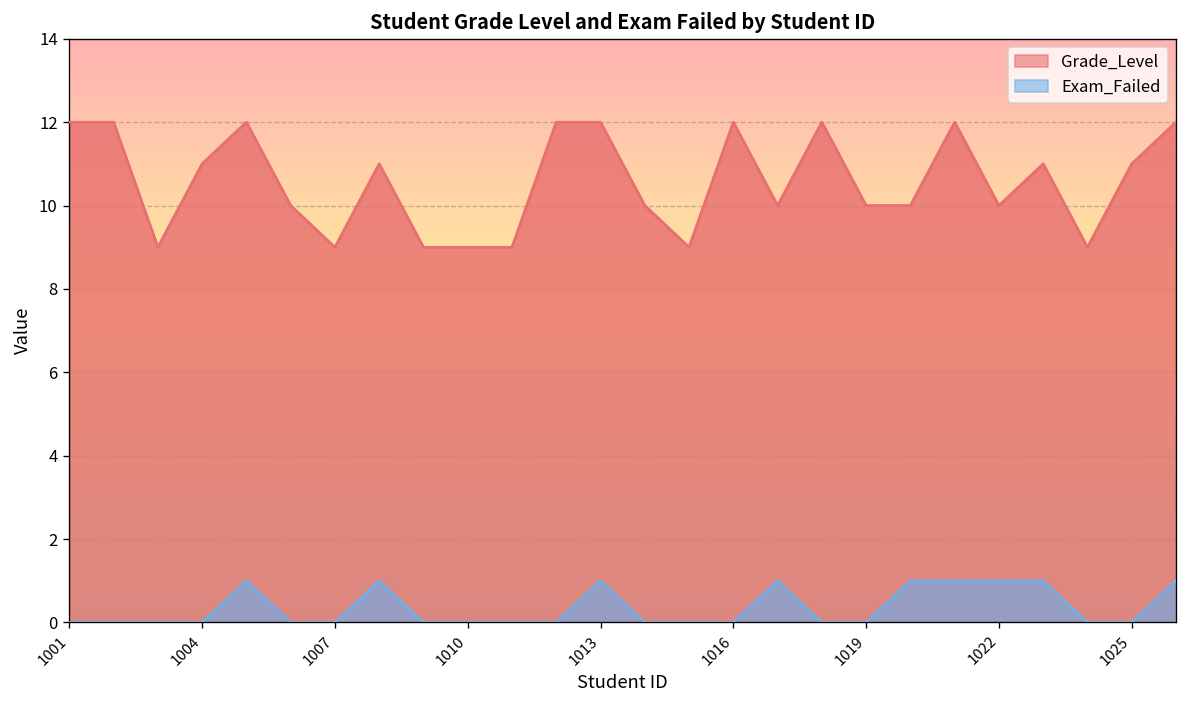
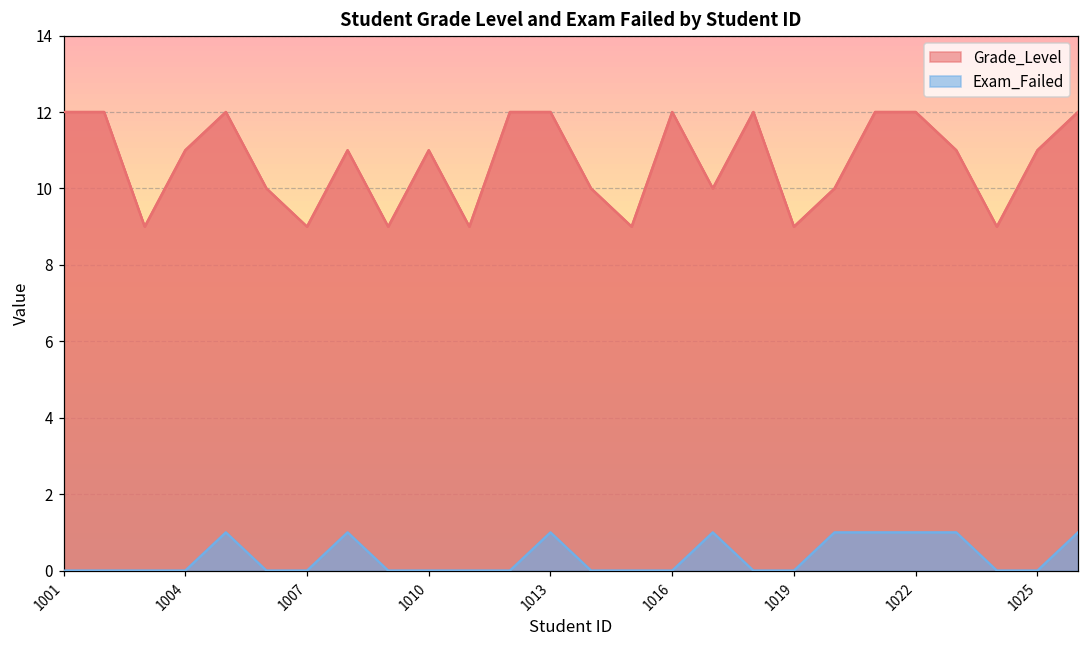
  {
    "Grade_Level": {
      "1001": 12,
      "1004": 11,
      "1007": 9,
-     "1010": 9,
+     "1010": 11,
      "1013": 12,
      "1016": 12,
-     "1019": 10,
-     "1022": 10,
+     "1019": 9,
+     "1022": 12,
      "1025": 11
    },
    "Exam_Failed": {
      "1001": 0,
      "1004": 0,
      "1007": 0,
      "1010": 0,
      "1013": 1,
      "1016": 0,
      "1019": 0,
      "1022": 1,
      "1025": 0
    }
  }
